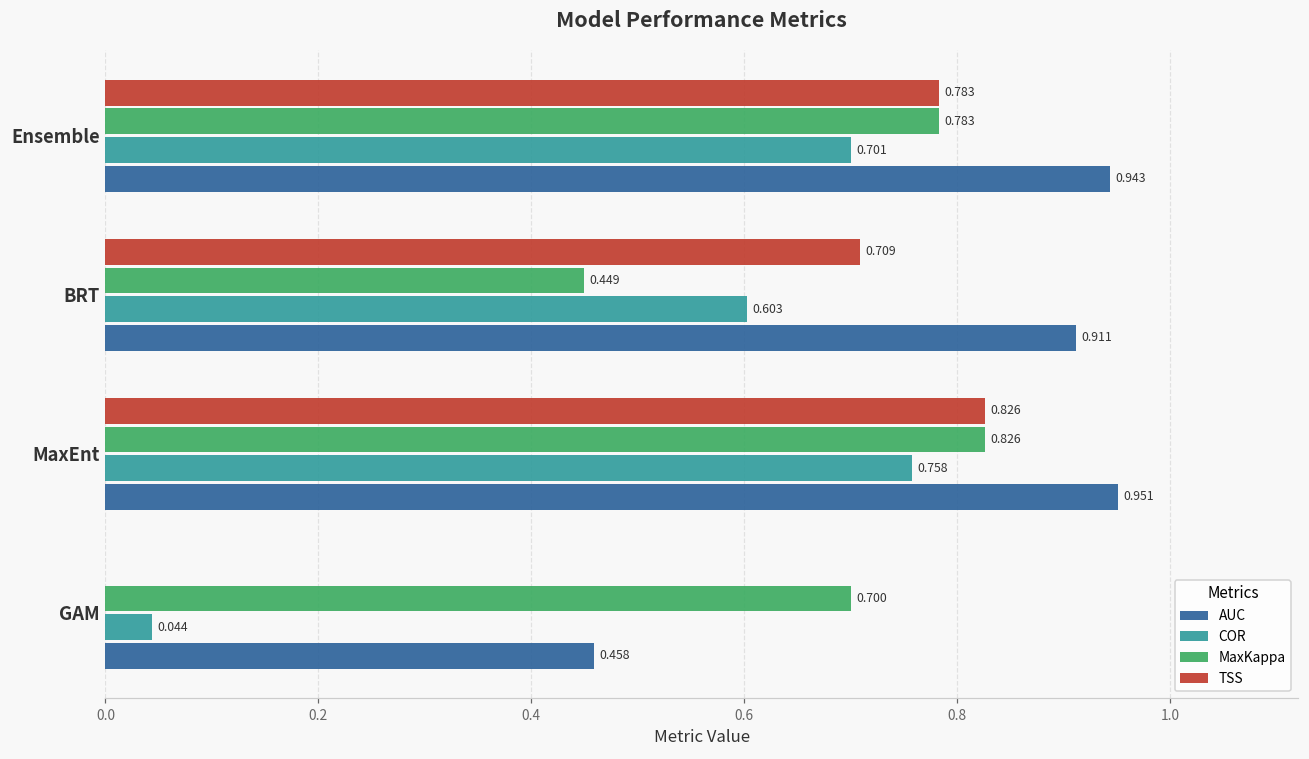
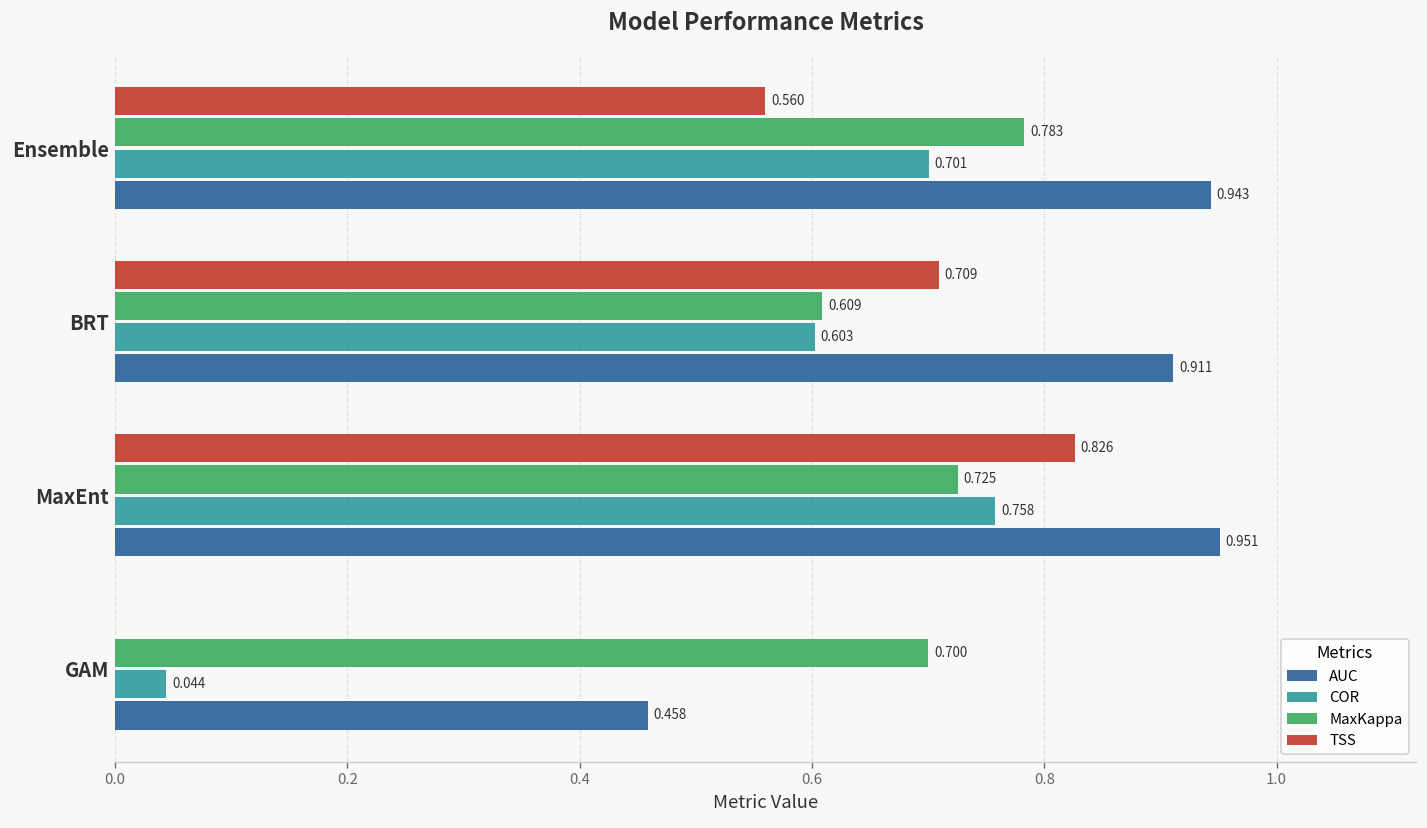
  {
    "MaxKappa": {
      "Ensemble": 0.783,
-     "BRT": 0.449,
-     "MaxEnt": 0.826,
+     "BRT": 0.609,
+     "MaxEnt": 0.725,
      "GAM": 0.700
    },
    "TSS": {
-     "Ensemble": 0.783,
+     "Ensemble": 0.560,
      "BRT": 0.709,
      "MaxEnt": 0.826
    }
  }
